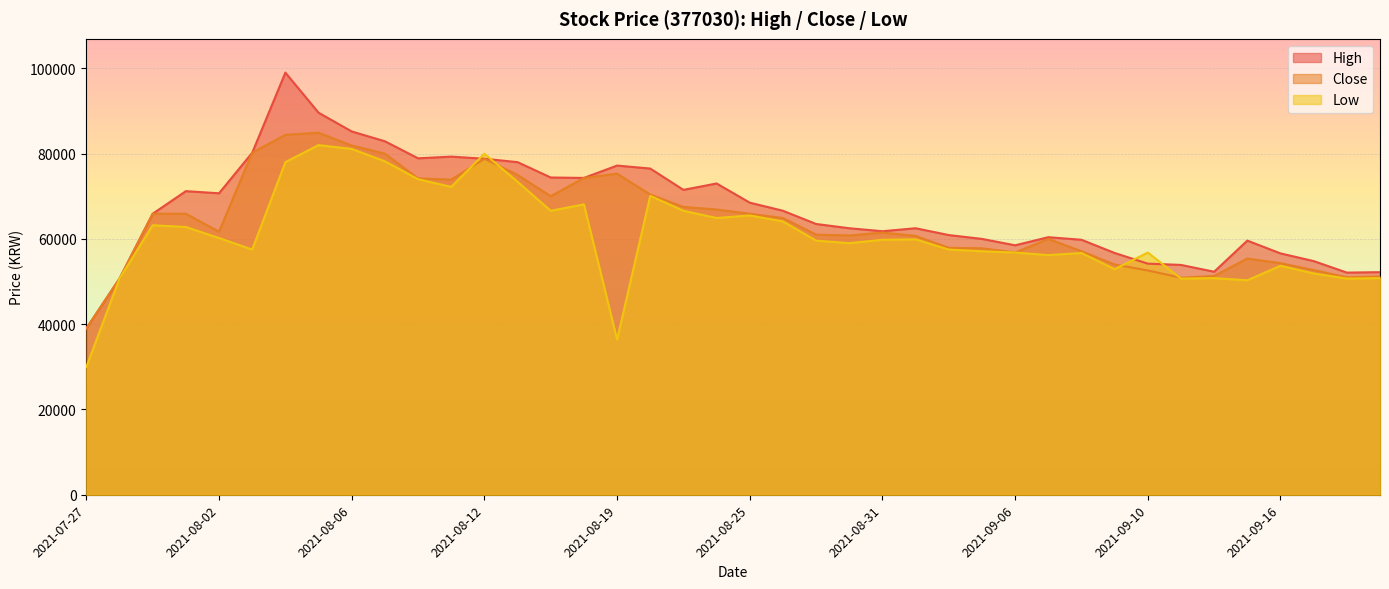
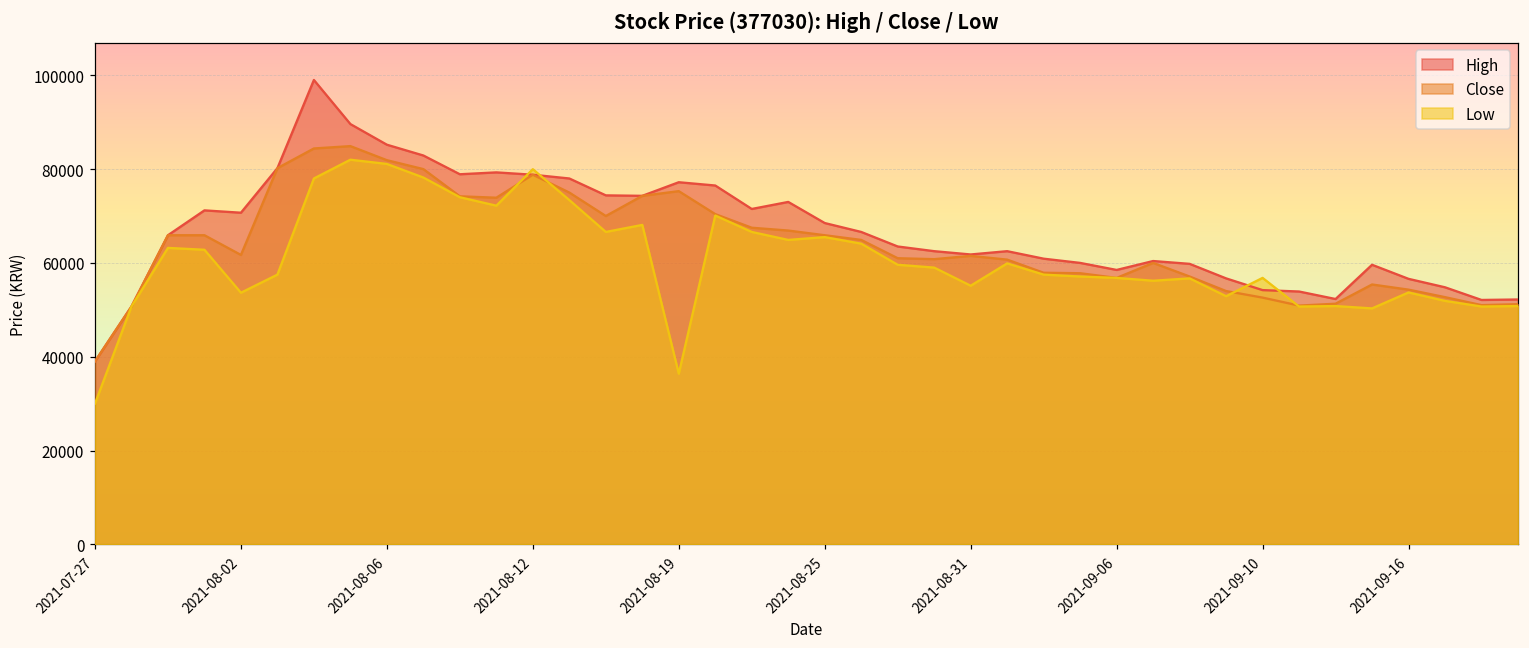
  {
    "Low": {
      "2021-07-27": 30000,
-     "2021-08-02": 60000,
+     "2021-08-02": 54000,
      "2021-08-06": 81000,
      "2021-08-12": 80000,
      "2021-08-19": 36000,
-     "2021-08-31": 60000,
+     "2021-08-31": 55000,
      "2021-09-10": 57000,
      "2021-09-16": 54000
    }
  }
